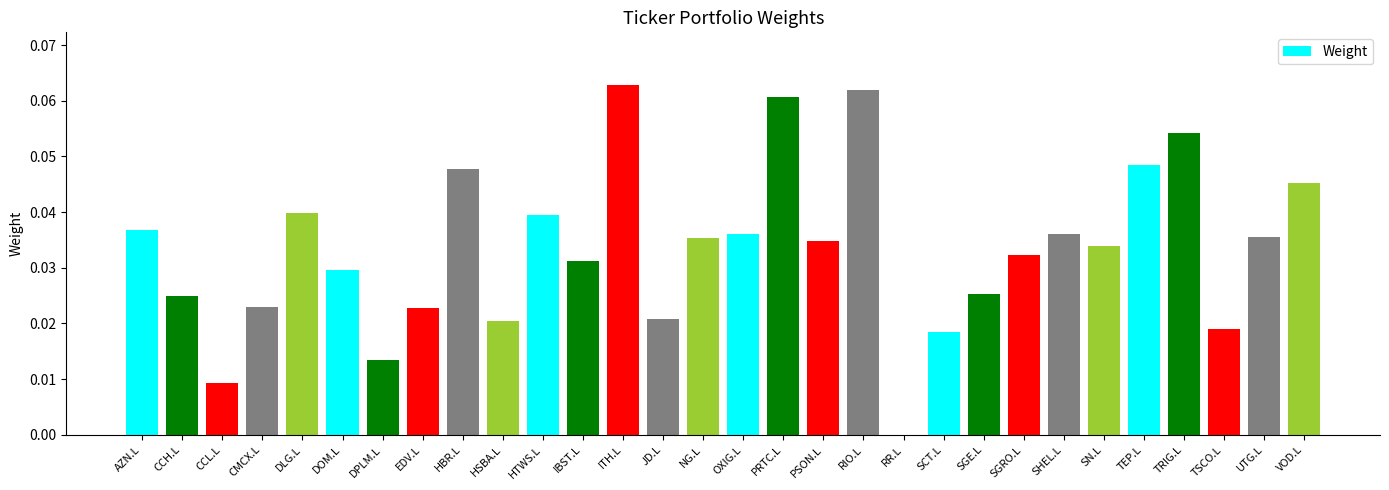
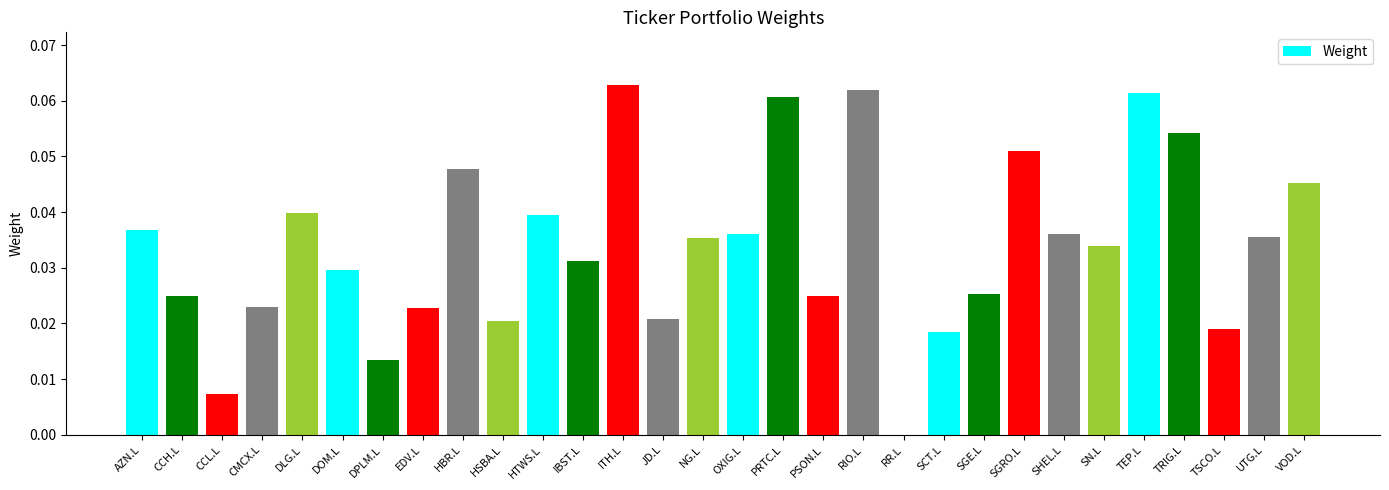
  {
    "AZN.L": 0.037,
    "CCH.L": 0.025,
-   "CCL.L": 0.009,
+   "CCL.L": 0.007,
    "CMCX.L": 0.023,
    "DLG.L": 0.040,
    "DOM.L": 0.030,
    "DPLM.L": 0.013,
    "EDV.L": 0.023,
    "HBR.L": 0.048,
    "HSBA.L": 0.020,
    "HTWS.L": 0.040,
    "IBST.L": 0.031,
    "ITH.L": 0.063,
    "JD.L": 0.021,
    "NG.L": 0.035,
    "OXIG.L": 0.036,
    "PRTC.L": 0.061,
-   "PSON.L": 0.035,
+   "PSON.L": 0.025,
    "RIO.L": 0.062,
    "RR.L": 0.000,
    "SCT.L": 0.018,
    "SGE.L": 0.025,
-   "SGRO.L": 0.032,
+   "SGRO.L": 0.051,
    "SHEL.L": 0.036,
    "SN.L": 0.034,
-   "TEP.L": 0.049,
+   "TEP.L": 0.061,
    "TRIG.L": 0.054,
    "TSCO.L": 0.019,
    "UTG.L": 0.036,
    "VOD.L": 0.045
  }
